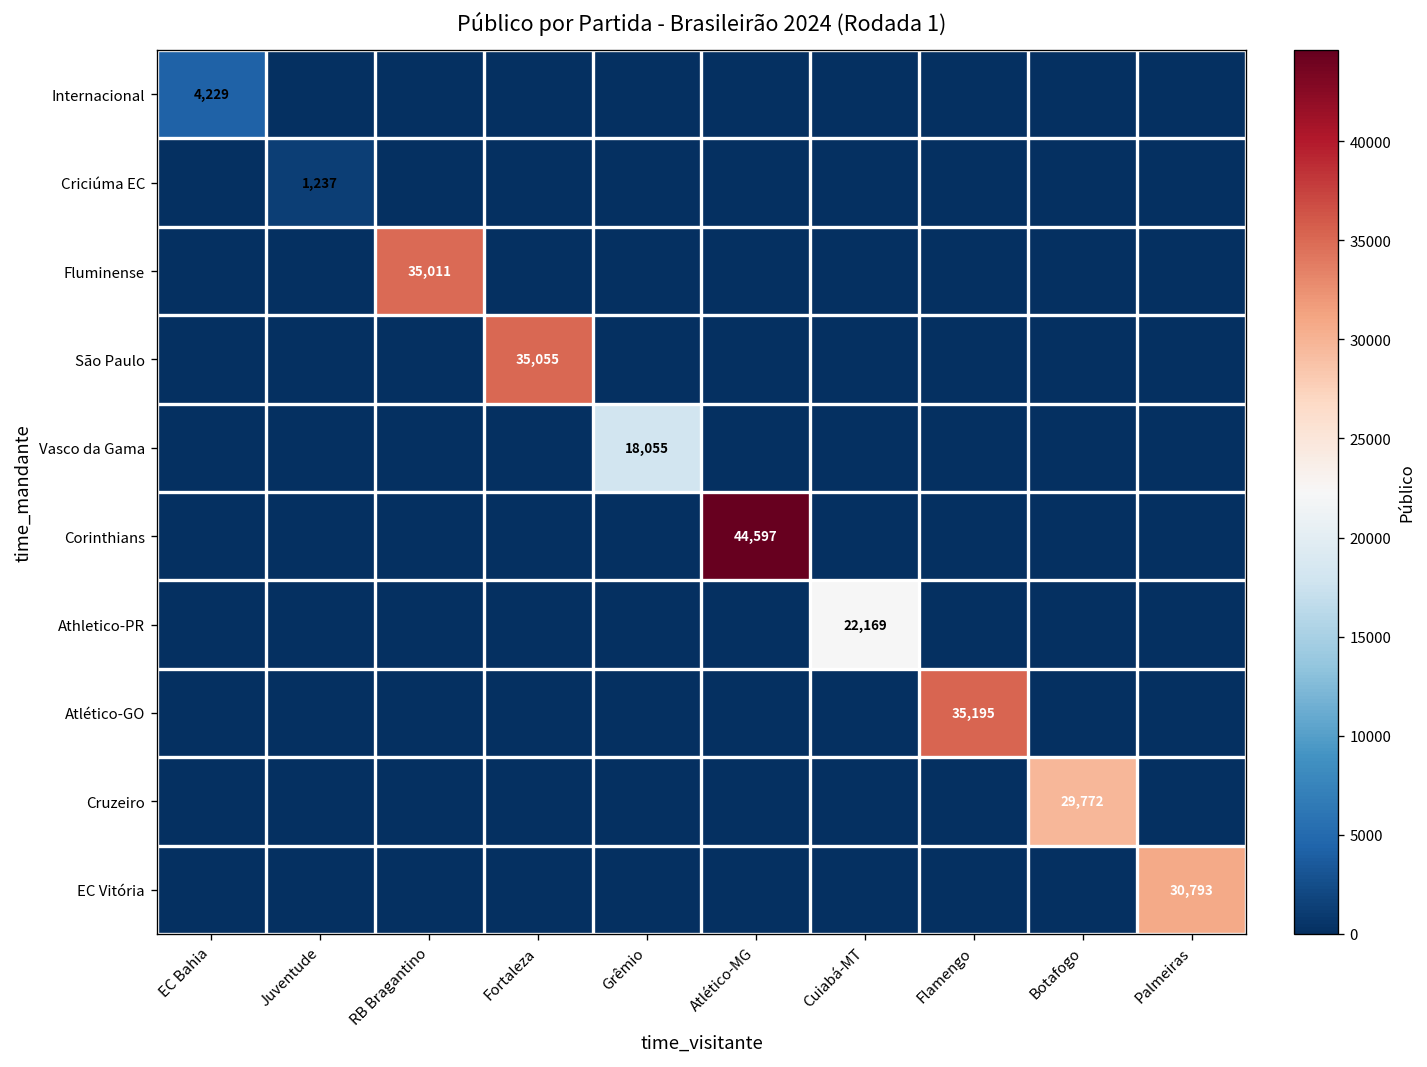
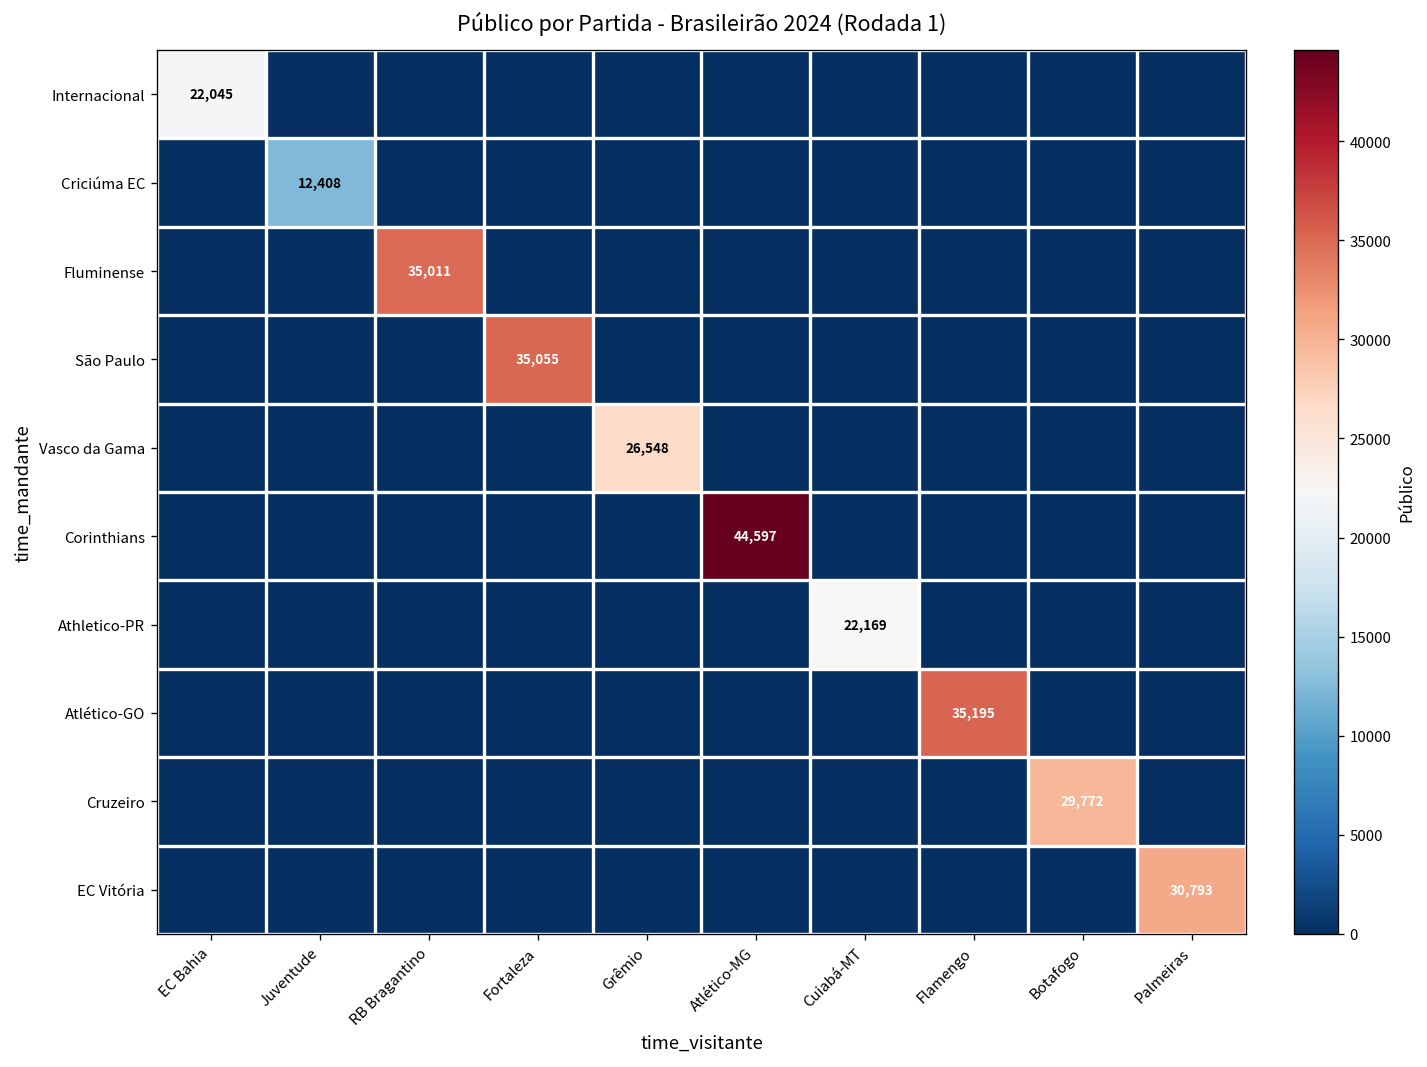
  {
    "Internacional": {
-     "EC Bahia": "4,229"
+     "EC Bahia": "22,045"
    },
    "Criciúma EC": {
-     "Juventude": "1,237"
+     "Juventude": "12,408"
    },
    "Fluminense": {
      "RB Bragantino": "35,011"
    },
    "São Paulo": {
      "Fortaleza": "35,055"
    },
    "Vasco da Gama": {
-     "Grêmio": "18,055"
+     "Grêmio": "26,548"
    },
    "Corinthians": {
      "Atlético-MG": "44,597"
    },
    "Athletico-PR": {
      "Cuiabá-MT": "22,169"
    },
    "Atlético-GO": {
      "Flamengo": "35,195"
    },
    "Cruzeiro": {
      "Botafogo": "29,772"
    },
    "EC Vitória": {
      "Palmeiras": "30,793"
    }
  }
